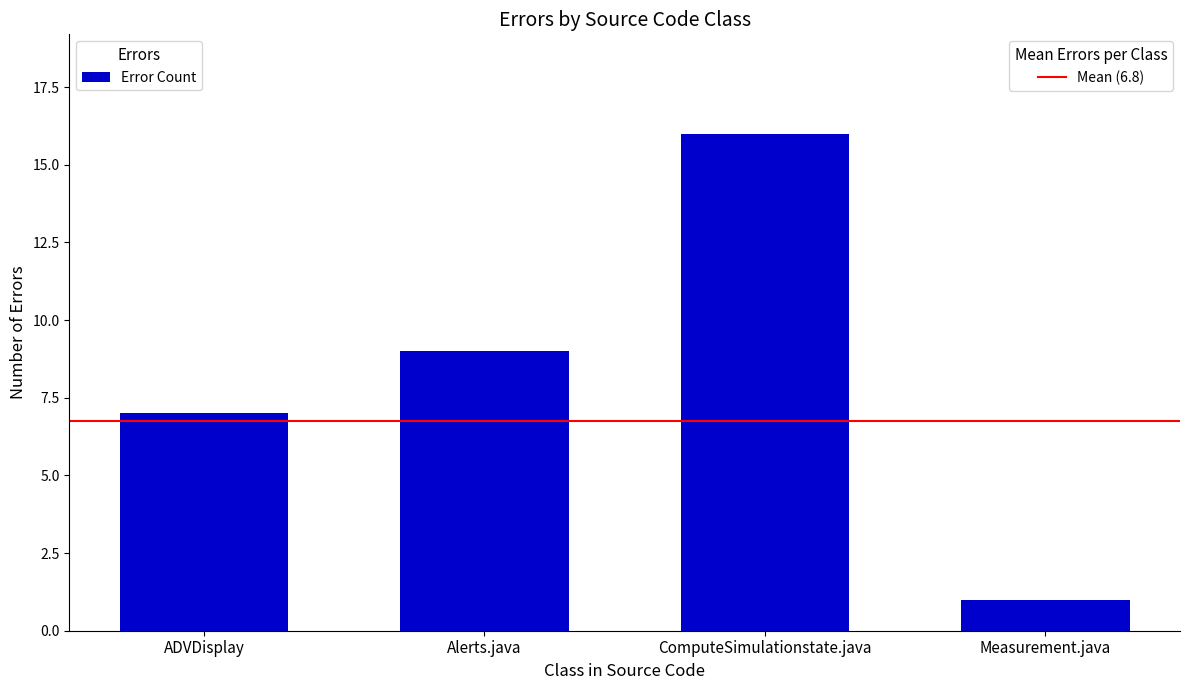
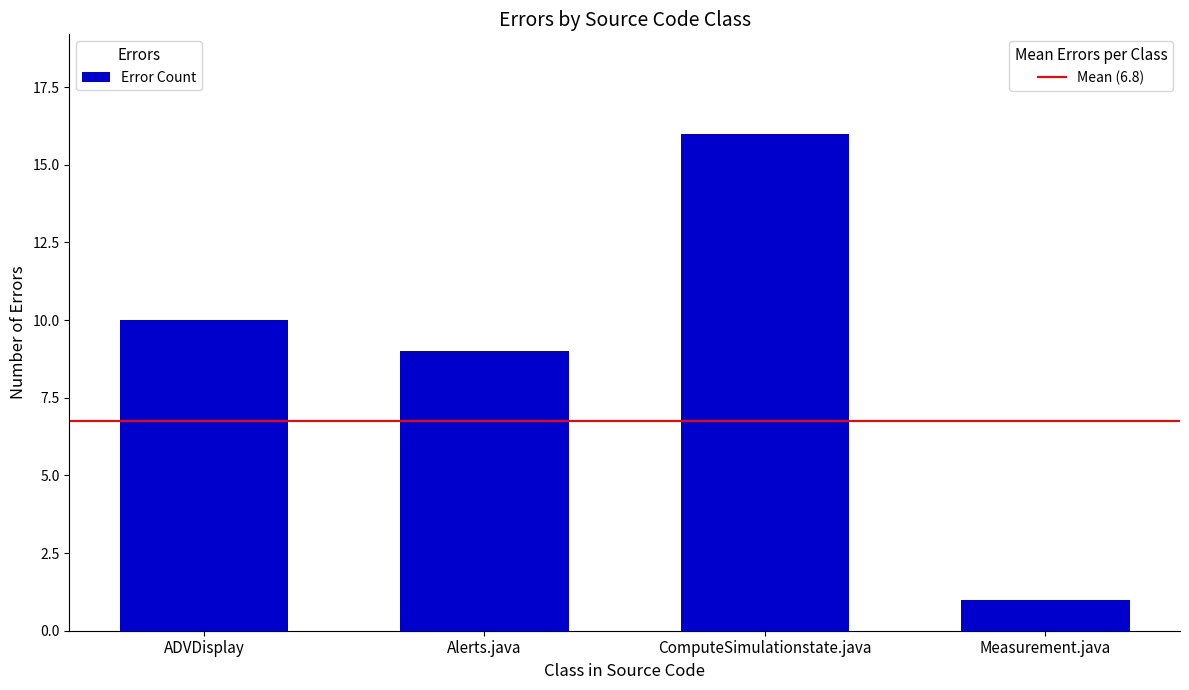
  {
-   "ADVDisplay": 7,
+   "ADVDisplay": 10,
    "Alerts.java": 9,
    "ComputeSimulationstate.java": 16,
    "Measurement.java": 1
  }
